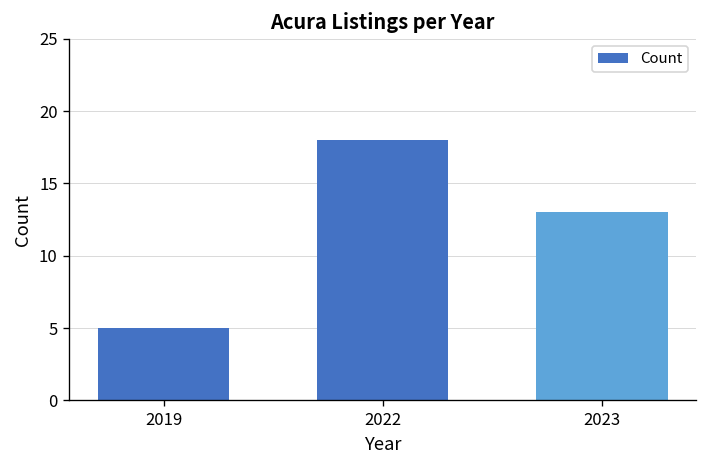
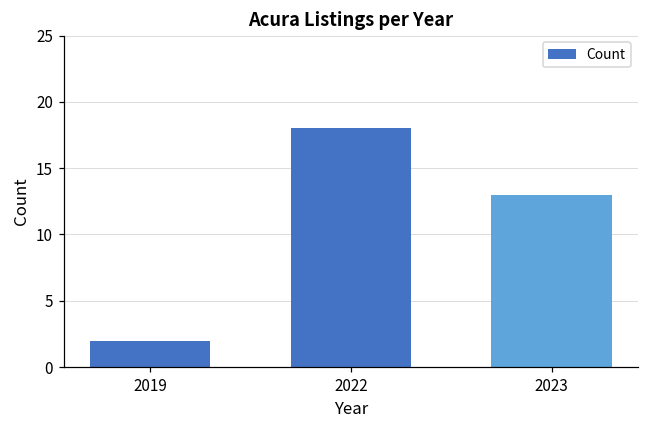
  {
-   "2019": 5,
+   "2019": 2,
    "2022": 18,
    "2023": 13
  }
